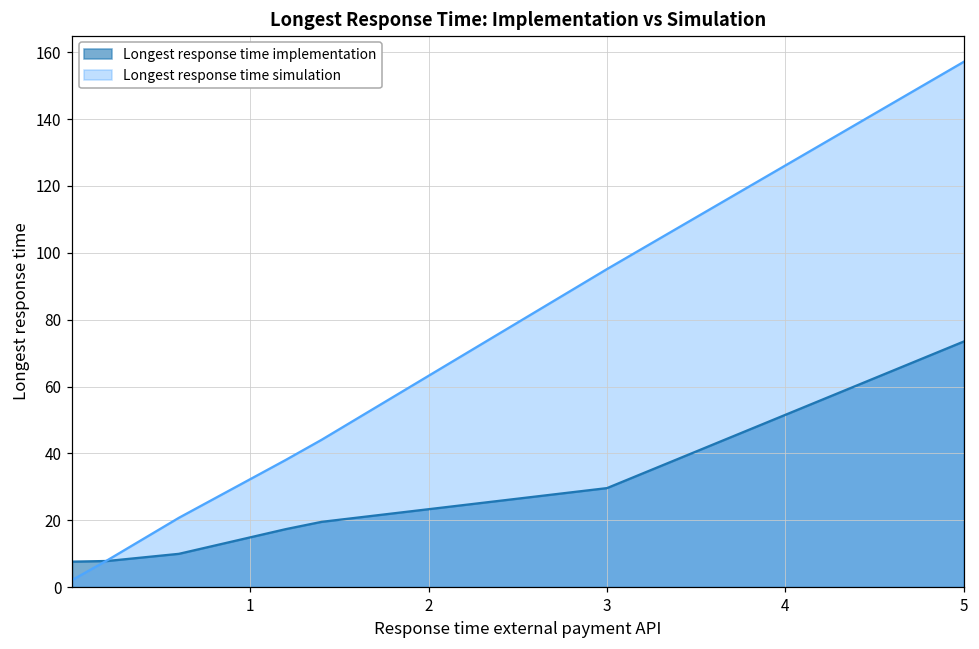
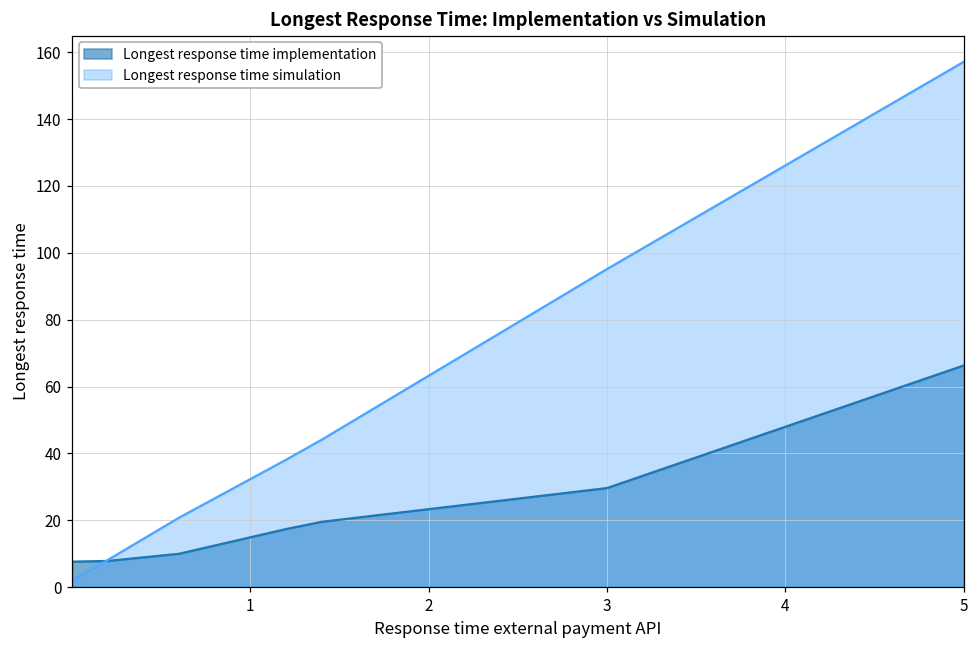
  {
    "Longest response time implementation": {
      "3": 30,
-     "5": 73
+     "5": 66
    },
    "Longest response time simulation": {
      "3": 95,
      "5": 157
    }
  }
